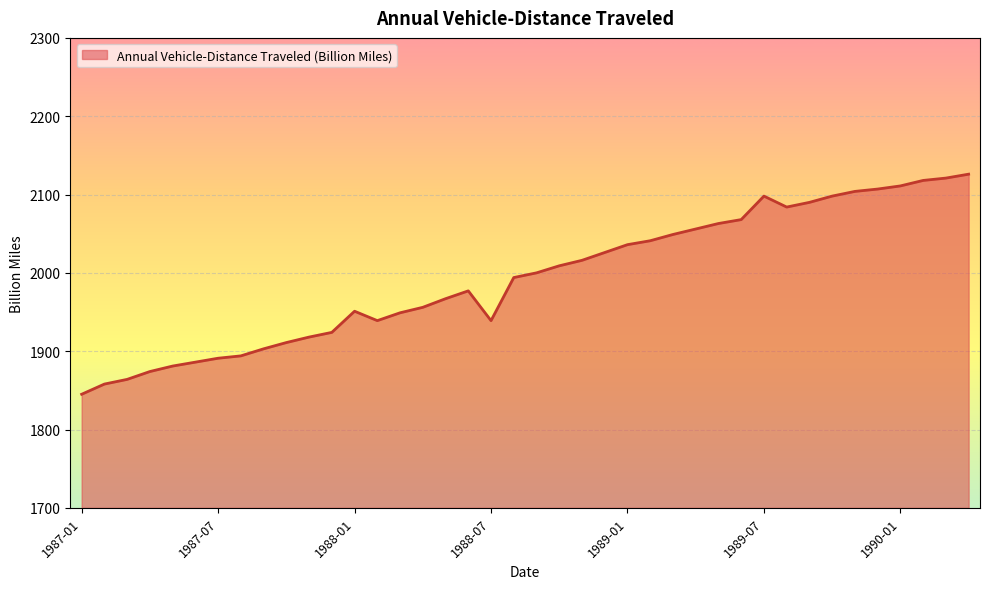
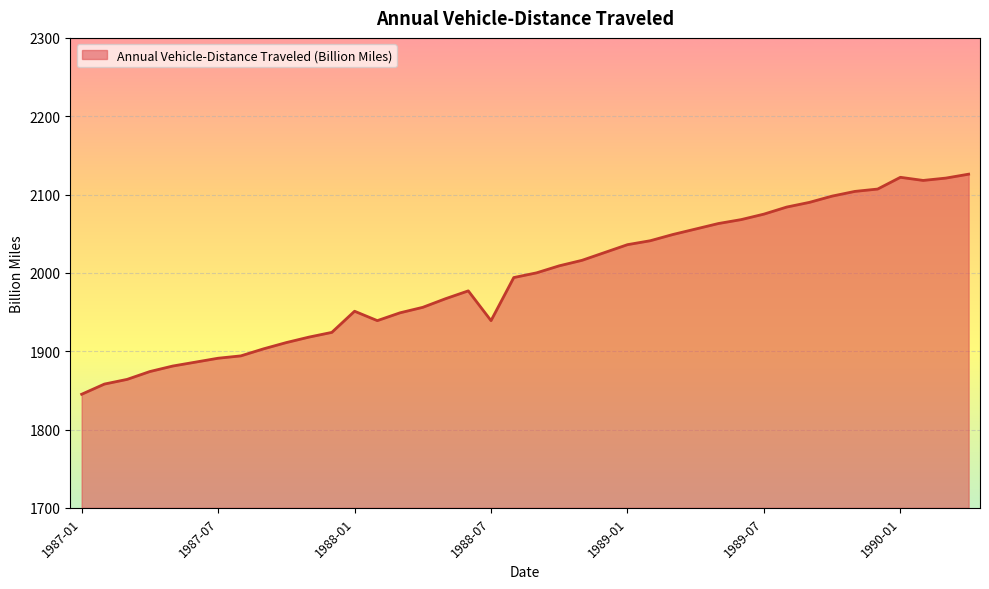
  {
    "1987-01": 1850,
    "1987-07": 1890,
    "1988-01": 1950,
    "1988-07": 1940,
    "1989-01": 2040,
-   "1989-07": 2100,
-   "1990-01": 2110
+   "1989-07": 2080,
+   "1990-01": 2120
  }
